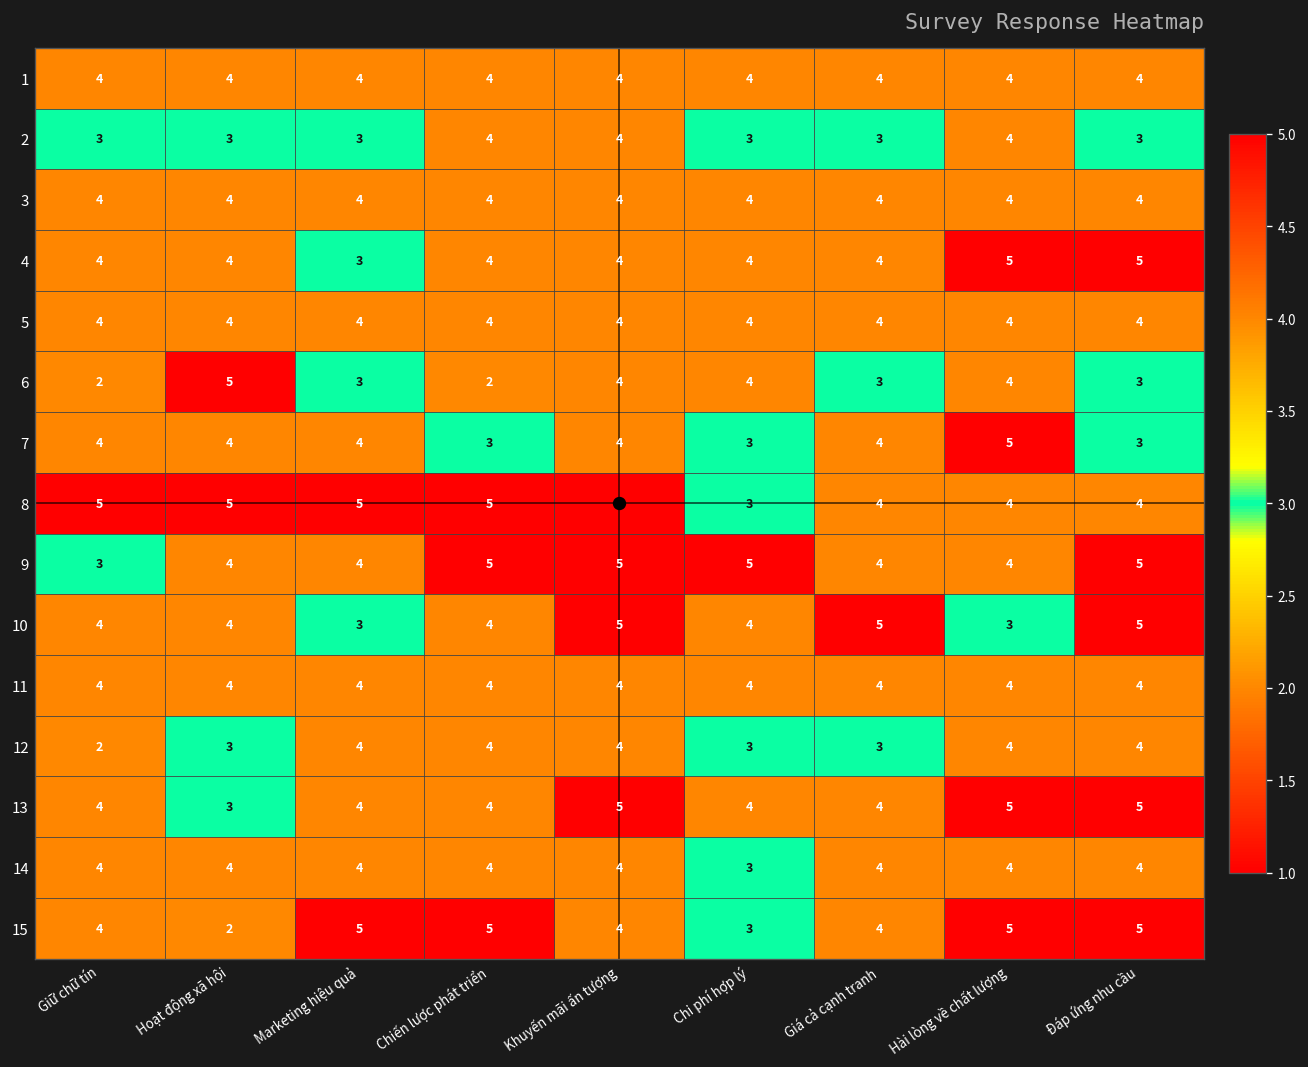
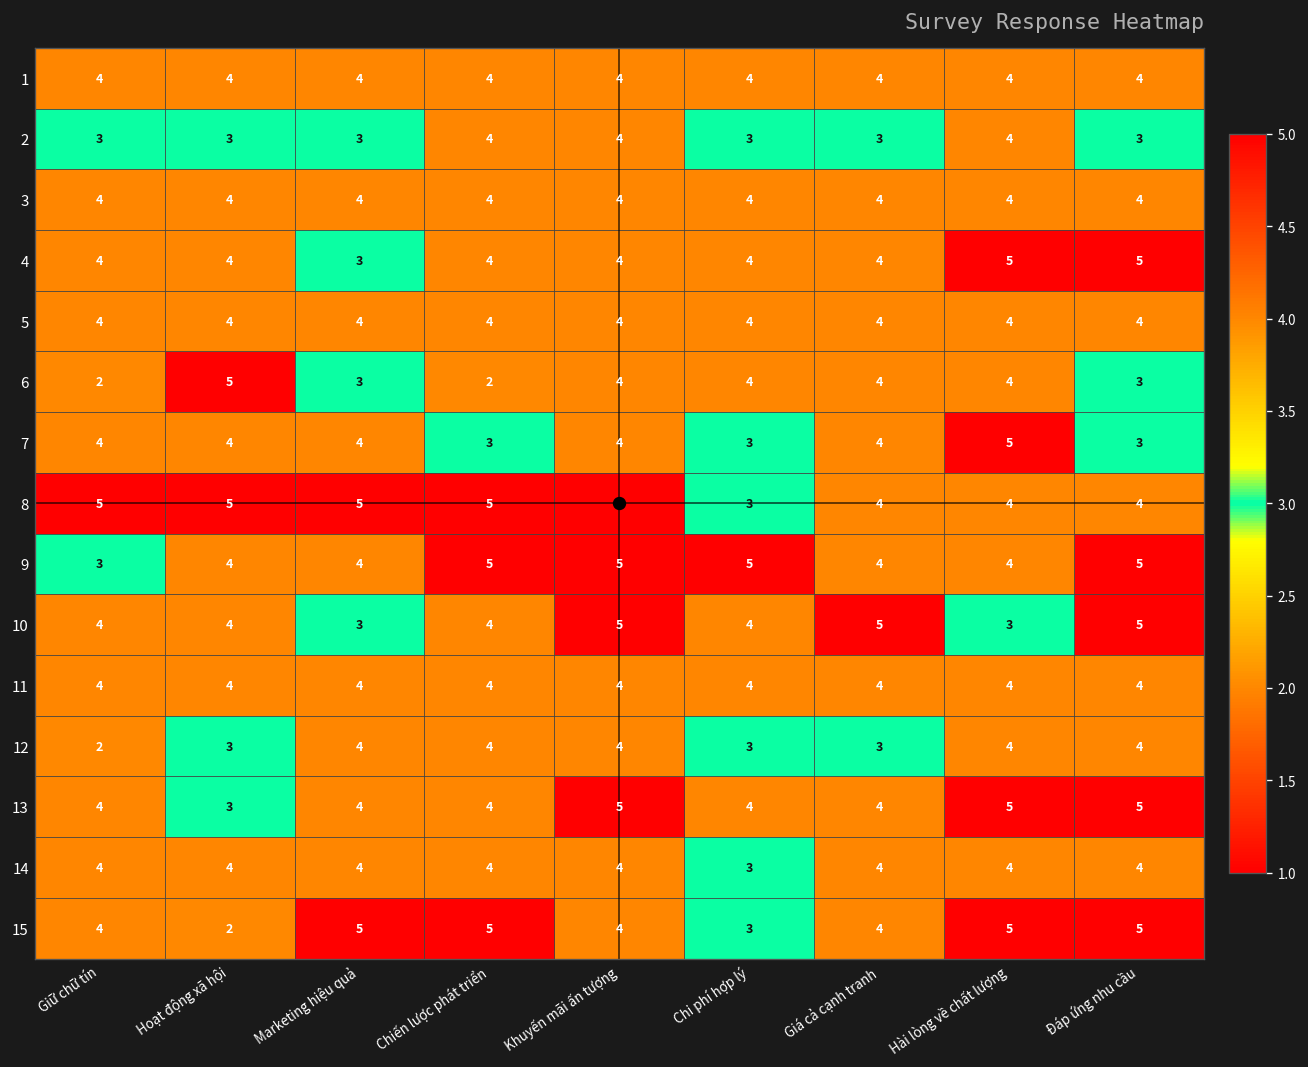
  {
    "1": {
      "Giữ chữ tín": 4,
      "Hoạt động xã hội": 4,
      "Marketing hiệu quả": 4,
      "Chiến lược phát triển": 4,
      "Khuyến mãi ấn tượng": 4,
      "Chi phí hợp lý": 4,
      "Giá cả cạnh tranh": 4,
      "Hài lòng về chất lượng": 4,
      "Đáp ứng nhu cầu": 4
    },
    "2": {
      "Giữ chữ tín": 3,
      "Hoạt động xã hội": 3,
      "Marketing hiệu quả": 3,
      "Chiến lược phát triển": 4,
      "Khuyến mãi ấn tượng": 4,
      "Chi phí hợp lý": 3,
      "Giá cả cạnh tranh": 3,
      "Hài lòng về chất lượng": 4,
      "Đáp ứng nhu cầu": 3
    },
    "3": {
      "Giữ chữ tín": 4,
      "Hoạt động xã hội": 4,
      "Marketing hiệu quả": 4,
      "Chiến lược phát triển": 4,
      "Khuyến mãi ấn tượng": 4,
      "Chi phí hợp lý": 4,
      "Giá cả cạnh tranh": 4,
      "Hài lòng về chất lượng": 4,
      "Đáp ứng nhu cầu": 4
    },
    "4": {
      "Giữ chữ tín": 4,
      "Hoạt động xã hội": 4,
      "Marketing hiệu quả": 3,
      "Chiến lược phát triển": 4,
      "Khuyến mãi ấn tượng": 4,
      "Chi phí hợp lý": 4,
      "Giá cả cạnh tranh": 4,
      "Hài lòng về chất lượng": 5,
      "Đáp ứng nhu cầu": 5
    },
    "5": {
      "Giữ chữ tín": 4,
      "Hoạt động xã hội": 4,
      "Marketing hiệu quả": 4,
      "Chiến lược phát triển": 4,
      "Khuyến mãi ấn tượng": 4,
      "Chi phí hợp lý": 4,
      "Giá cả cạnh tranh": 4,
      "Hài lòng về chất lượng": 4,
      "Đáp ứng nhu cầu": 4
    },
    "6": {
      "Giữ chữ tín": 2,
      "Hoạt động xã hội": 5,
      "Marketing hiệu quả": 3,
      "Chiến lược phát triển": 2,
      "Khuyến mãi ấn tượng": 4,
      "Chi phí hợp lý": 4,
-     "Giá cả cạnh tranh": 3,
+     "Giá cả cạnh tranh": 4,
      "Hài lòng về chất lượng": 4,
      "Đáp ứng nhu cầu": 3
    },
    "7": {
      "Giữ chữ tín": 4,
      "Hoạt động xã hội": 4,
      "Marketing hiệu quả": 4,
      "Chiến lược phát triển": 3,
      "Khuyến mãi ấn tượng": 4,
      "Chi phí hợp lý": 3,
      "Giá cả cạnh tranh": 4,
      "Hài lòng về chất lượng": 5,
      "Đáp ứng nhu cầu": 3
    },
    "8": {
      "Giữ chữ tín": 5,
      "Hoạt động xã hội": 5,
      "Marketing hiệu quả": 5,
      "Chiến lược phát triển": 5,
      "Chi phí hợp lý": 3,
      "Giá cả cạnh tranh": 4,
      "Hài lòng về chất lượng": 4,
      "Đáp ứng nhu cầu": 4
    },
    "9": {
      "Giữ chữ tín": 3,
      "Hoạt động xã hội": 4,
      "Marketing hiệu quả": 4,
      "Chiến lược phát triển": 5,
      "Khuyến mãi ấn tượng": 5,
      "Chi phí hợp lý": 5,
      "Giá cả cạnh tranh": 4,
      "Hài lòng về chất lượng": 4,
      "Đáp ứng nhu cầu": 5
    },
    "10": {
      "Giữ chữ tín": 4,
      "Hoạt động xã hội": 4,
      "Marketing hiệu quả": 3,
      "Chiến lược phát triển": 4,
      "Khuyến mãi ấn tượng": 5,
      "Chi phí hợp lý": 4,
      "Giá cả cạnh tranh": 5,
      "Hài lòng về chất lượng": 3,
      "Đáp ứng nhu cầu": 5
    },
    "11": {
      "Giữ chữ tín": 4,
      "Hoạt động xã hội": 4,
      "Marketing hiệu quả": 4,
      "Chiến lược phát triển": 4,
      "Khuyến mãi ấn tượng": 4,
      "Chi phí hợp lý": 4,
      "Giá cả cạnh tranh": 4,
      "Hài lòng về chất lượng": 4,
      "Đáp ứng nhu cầu": 4
    },
    "12": {
      "Giữ chữ tín": 2,
      "Hoạt động xã hội": 3,
      "Marketing hiệu quả": 4,
      "Chiến lược phát triển": 4,
      "Khuyến mãi ấn tượng": 4,
      "Chi phí hợp lý": 3,
      "Giá cả cạnh tranh": 3,
      "Hài lòng về chất lượng": 4,
      "Đáp ứng nhu cầu": 4
    },
    "13": {
      "Giữ chữ tín": 4,
      "Hoạt động xã hội": 3,
      "Marketing hiệu quả": 4,
      "Chiến lược phát triển": 4,
      "Khuyến mãi ấn tượng": 5,
      "Chi phí hợp lý": 4,
      "Giá cả cạnh tranh": 4,
      "Hài lòng về chất lượng": 5,
      "Đáp ứng nhu cầu": 5
    },
    "14": {
      "Giữ chữ tín": 4,
      "Hoạt động xã hội": 4,
      "Marketing hiệu quả": 4,
      "Chiến lược phát triển": 4,
      "Khuyến mãi ấn tượng": 4,
      "Chi phí hợp lý": 3,
      "Giá cả cạnh tranh": 4,
      "Hài lòng về chất lượng": 4,
      "Đáp ứng nhu cầu": 4
    },
    "15": {
      "Giữ chữ tín": 4,
      "Hoạt động xã hội": 2,
      "Marketing hiệu quả": 5,
      "Chiến lược phát triển": 5,
      "Khuyến mãi ấn tượng": 4,
      "Chi phí hợp lý": 3,
      "Giá cả cạnh tranh": 4,
      "Hài lòng về chất lượng": 5,
      "Đáp ứng nhu cầu": 5
    }
  }
